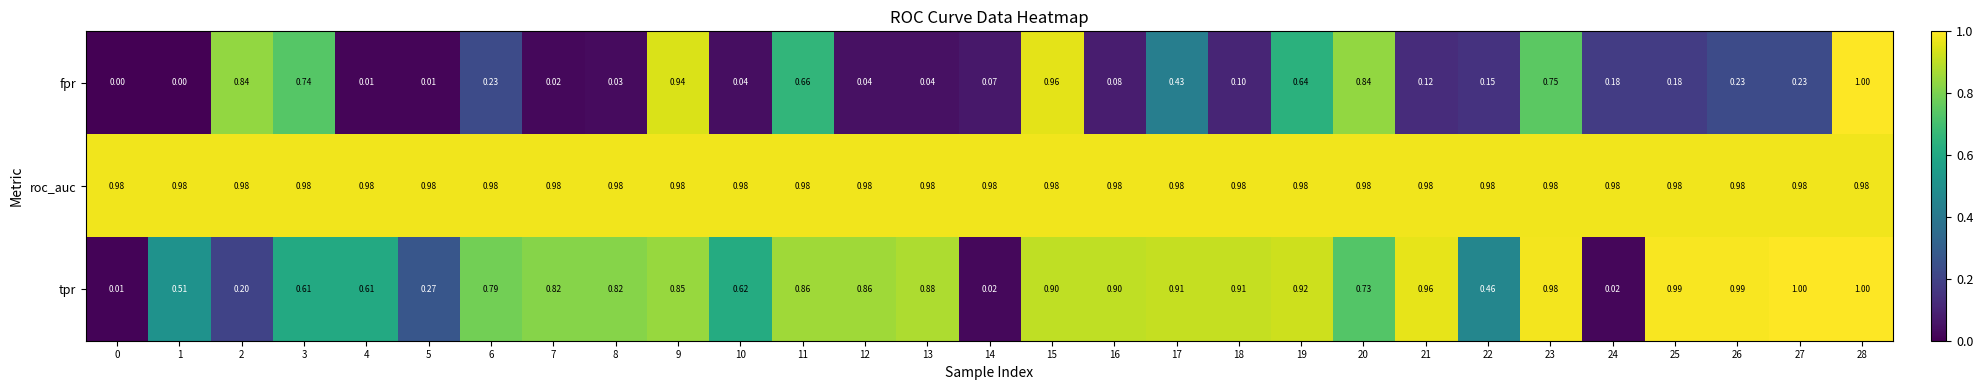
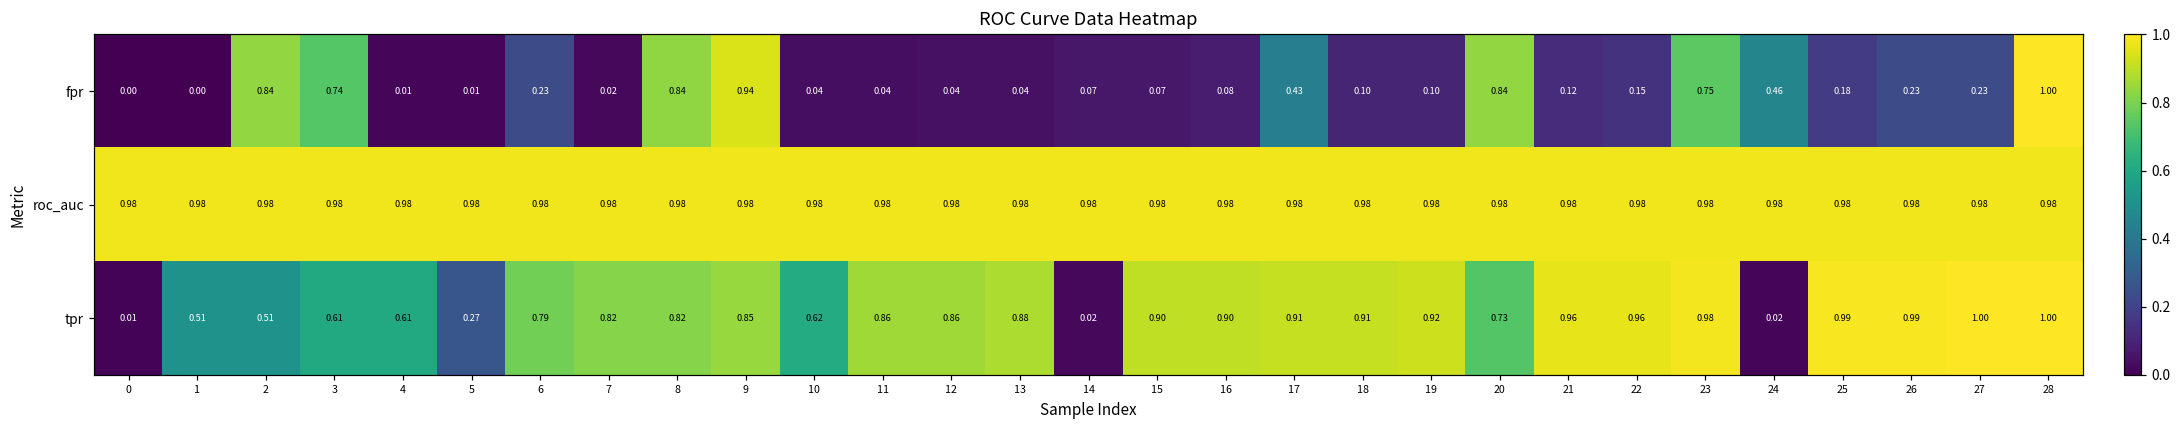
  {
    "fpr": {
      "0": 0.00,
      "1": 0.00,
      "2": 0.84,
      "3": 0.74,
      "4": 0.01,
      "5": 0.01,
      "6": 0.23,
      "7": 0.02,
-     "8": 0.03,
+     "8": 0.84,
      "9": 0.94,
      "10": 0.04,
-     "11": 0.66,
+     "11": 0.04,
      "12": 0.04,
      "13": 0.04,
      "14": 0.07,
-     "15": 0.96,
+     "15": 0.07,
      "16": 0.08,
      "17": 0.43,
      "18": 0.10,
-     "19": 0.64,
+     "19": 0.10,
      "20": 0.84,
      "21": 0.12,
      "22": 0.15,
      "23": 0.75,
-     "24": 0.18,
+     "24": 0.46,
      "25": 0.18,
      "26": 0.23,
      "27": 0.23,
      "28": 1.00
    },
    "roc_auc": {
      "0": 0.98,
      "1": 0.98,
      "2": 0.98,
      "3": 0.98,
      "4": 0.98,
      "5": 0.98,
      "6": 0.98,
      "7": 0.98,
      "8": 0.98,
      "9": 0.98,
      "10": 0.98,
      "11": 0.98,
      "12": 0.98,
      "13": 0.98,
      "14": 0.98,
      "15": 0.98,
      "16": 0.98,
      "17": 0.98,
      "18": 0.98,
      "19": 0.98,
      "20": 0.98,
      "21": 0.98,
      "22": 0.98,
      "23": 0.98,
      "24": 0.98,
      "25": 0.98,
      "26": 0.98,
      "27": 0.98,
      "28": 0.98
    },
    "tpr": {
      "0": 0.01,
      "1": 0.51,
-     "2": 0.20,
+     "2": 0.51,
      "3": 0.61,
      "4": 0.61,
      "5": 0.27,
      "6": 0.79,
      "7": 0.82,
      "8": 0.82,
      "9": 0.85,
      "10": 0.62,
      "11": 0.86,
      "12": 0.86,
      "13": 0.88,
      "14": 0.02,
      "15": 0.90,
      "16": 0.90,
      "17": 0.91,
      "18": 0.91,
      "19": 0.92,
      "20": 0.73,
      "21": 0.96,
-     "22": 0.46,
+     "22": 0.96,
      "23": 0.98,
      "24": 0.02,
      "25": 0.99,
      "26": 0.99,
      "27": 1.00,
      "28": 1.00
    }
  }
